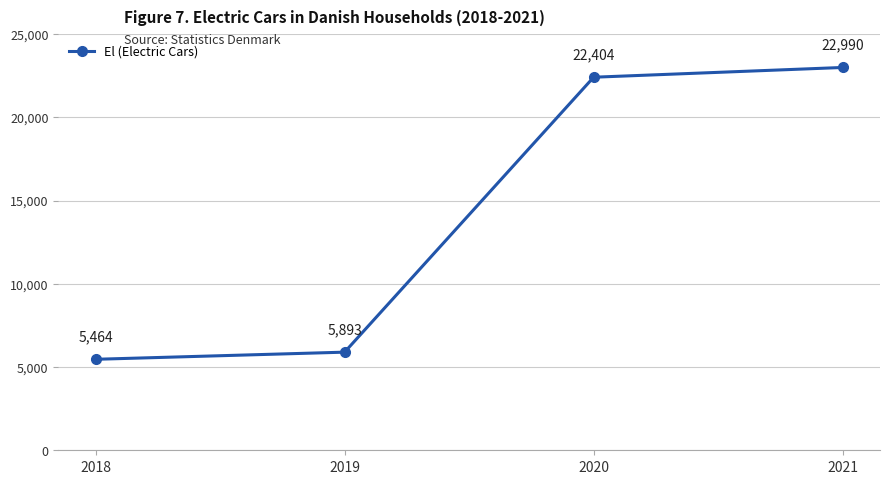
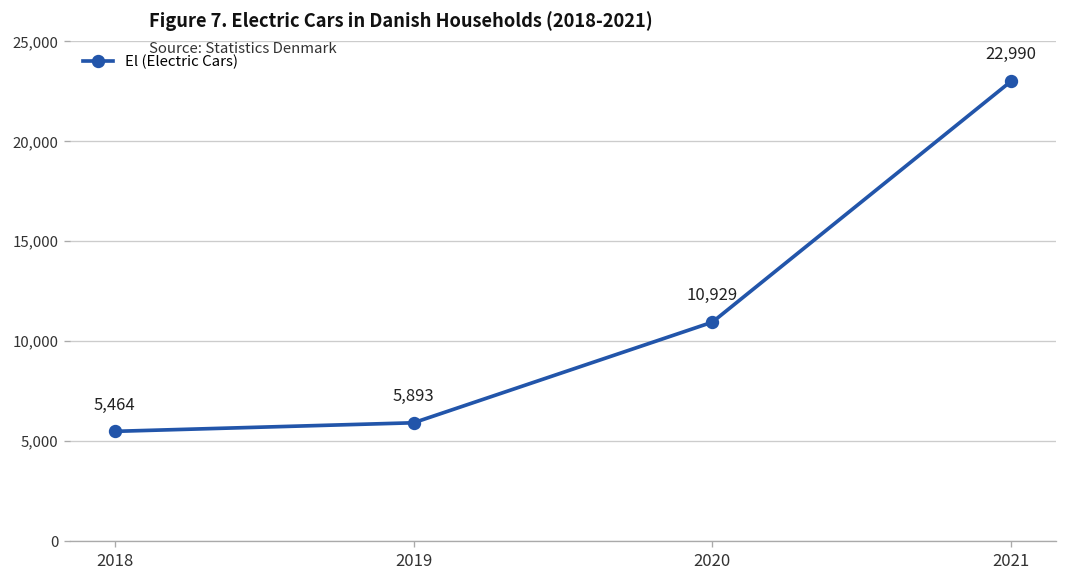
  {
    "2018": "5,464",
    "2019": "5,893",
-   "2020": "22,404",
+   "2020": "10,929",
    "2021": "22,990"
  }
